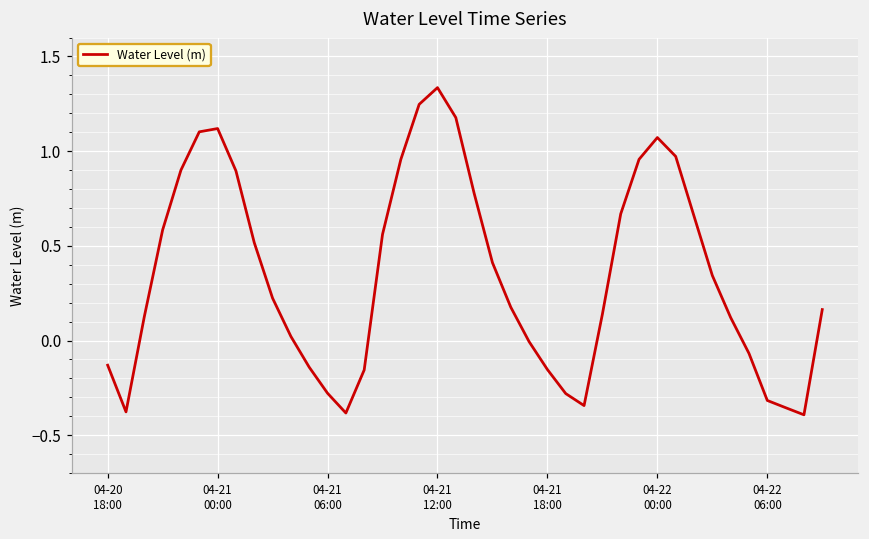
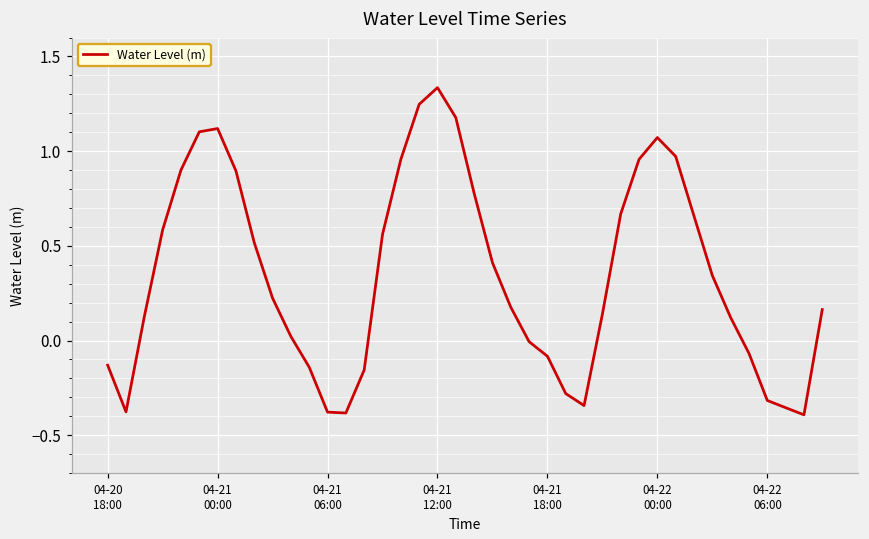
  {
    "04-20 18:00": -0.13,
    "04-21 00:00": 1.12,
-   "04-21 06:00": -0.28,
+   "04-21 06:00": -0.38,
    "04-21 12:00": 1.34,
-   "04-21 18:00": -0.15,
+   "04-21 18:00": -0.08,
    "04-22 00:00": 1.07,
    "04-22 06:00": -0.32
  }
